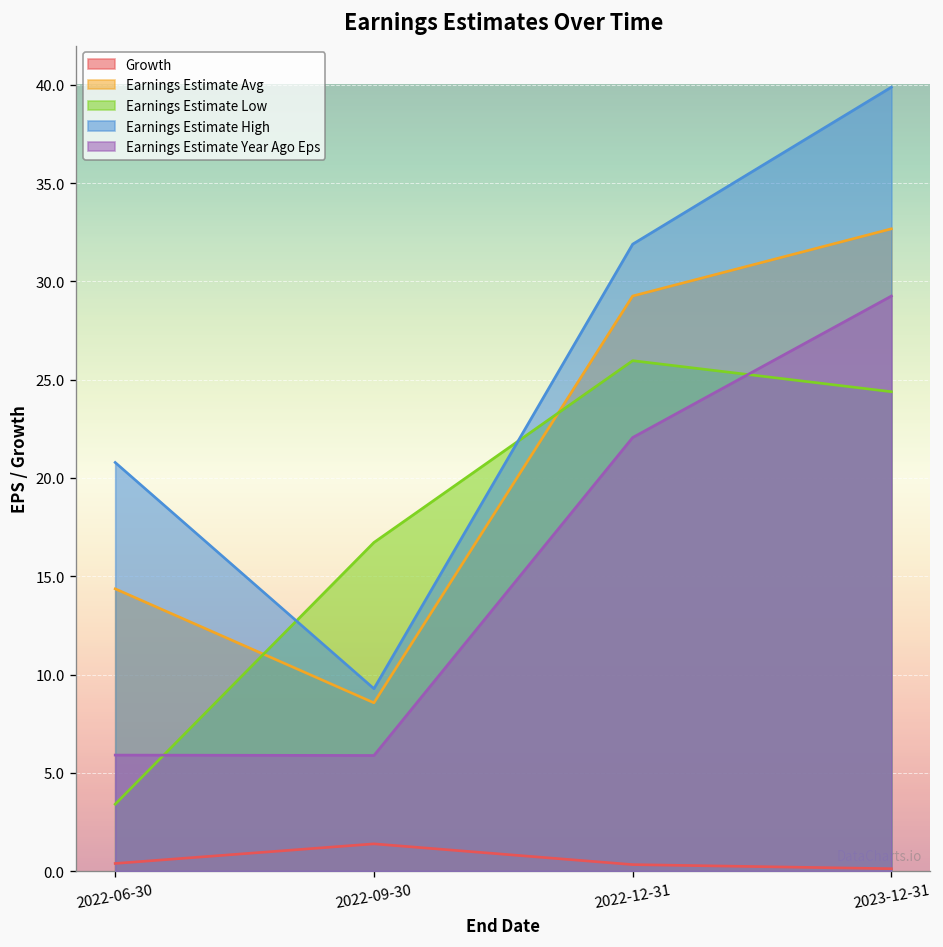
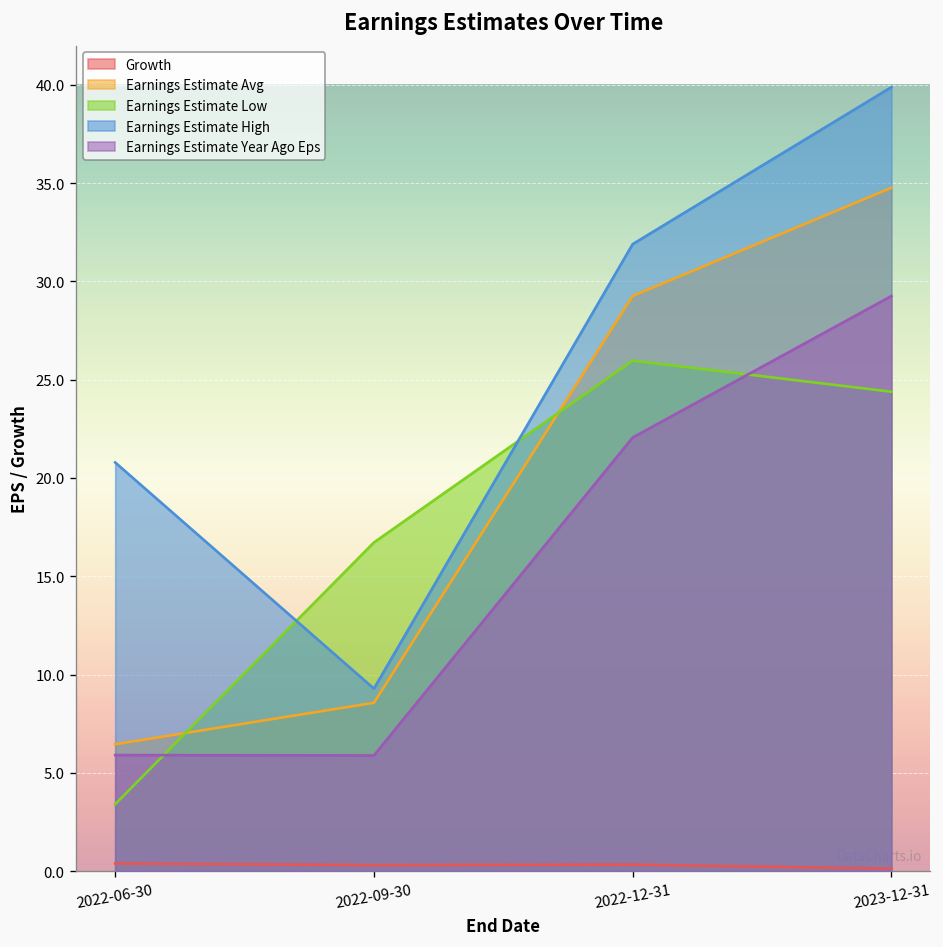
  {
    "Growth": {
      "2022-06-30": 0.4,
-     "2022-09-30": 1.4,
+     "2022-09-30": 0.3,
      "2022-12-31": 0.3,
      "2023-12-31": 0.1
    },
    "Earnings Estimate Avg": {
-     "2022-06-30": 14.4,
+     "2022-06-30": 6.5,
      "2022-09-30": 8.6,
      "2022-12-31": 29.3,
-     "2023-12-31": 32.7
+     "2023-12-31": 34.8
    },
    "Earnings Estimate Low": {
      "2022-06-30": 3.4,
      "2022-09-30": 16.7,
      "2022-12-31": 26.0,
      "2023-12-31": 24.4
    },
    "Earnings Estimate High": {
      "2022-06-30": 20.8,
      "2022-09-30": 9.3,
      "2022-12-31": 31.9,
      "2023-12-31": 39.9
    },
    "Earnings Estimate Year Ago Eps": {
      "2022-06-30": 5.9,
      "2022-09-30": 5.9,
      "2022-12-31": 22.1,
      "2023-12-31": 29.3
    }
  }
